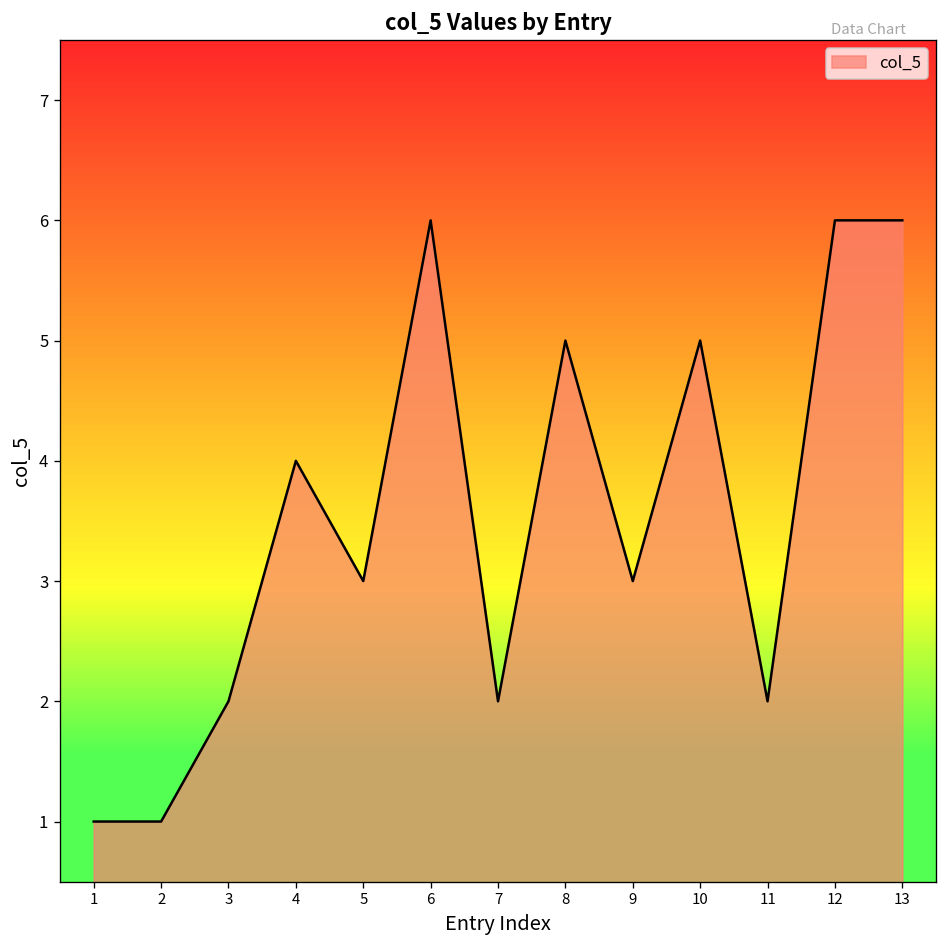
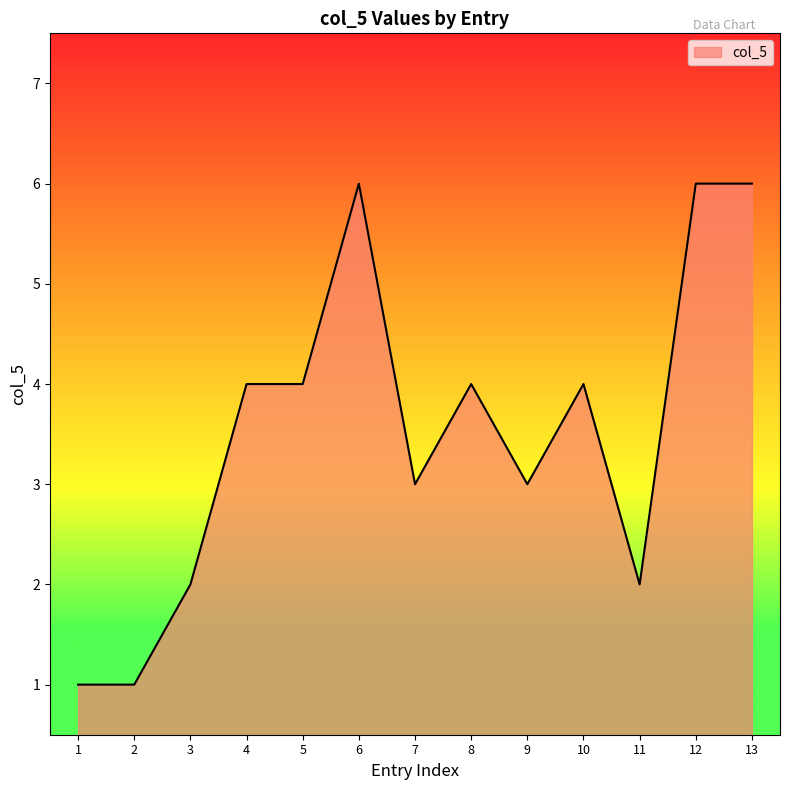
  {
    "1": 1,
    "2": 1,
    "3": 2,
    "4": 4,
-   "5": 3,
+   "5": 4,
    "6": 6,
-   "7": 2,
-   "8": 5,
+   "7": 3,
+   "8": 4,
    "9": 3,
-   "10": 5,
+   "10": 4,
    "11": 2,
    "12": 6,
    "13": 6
  }
